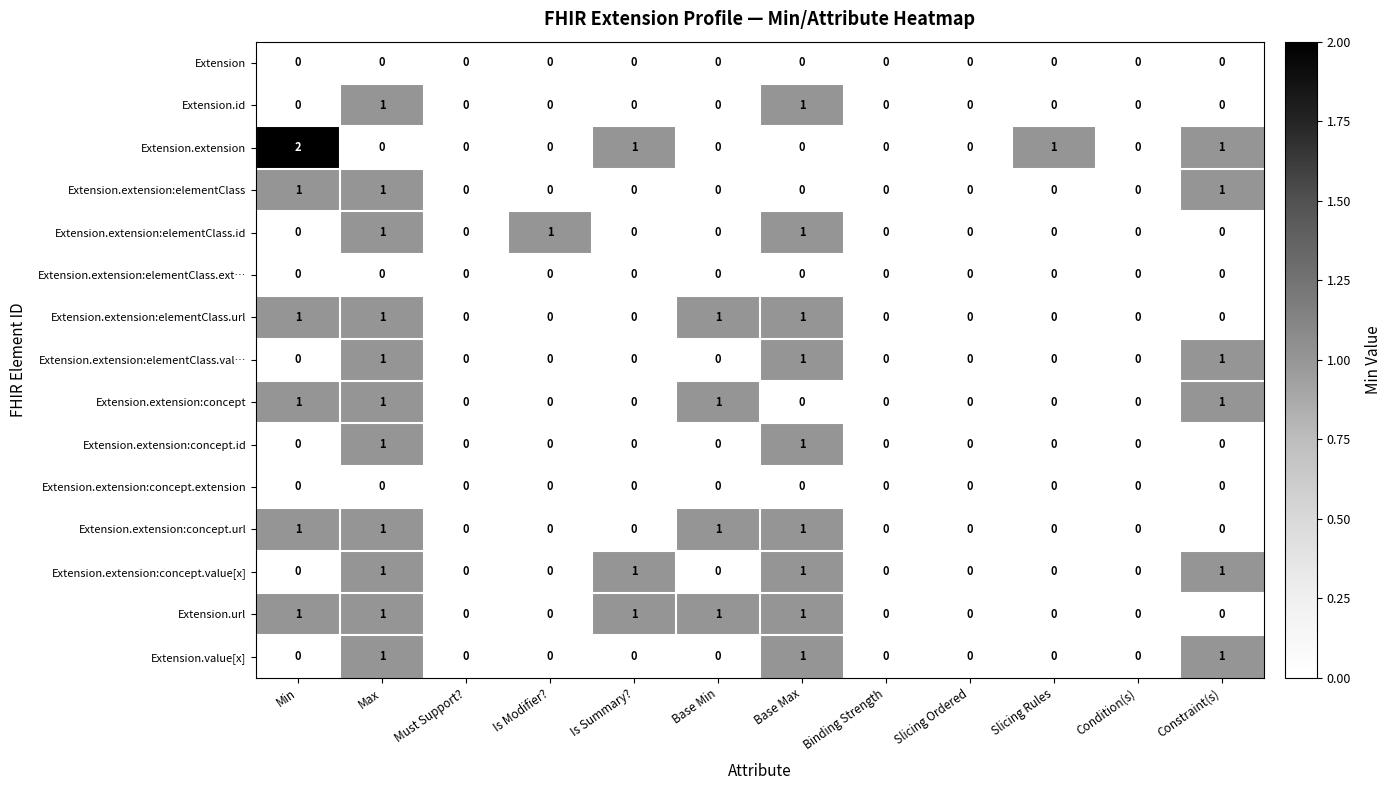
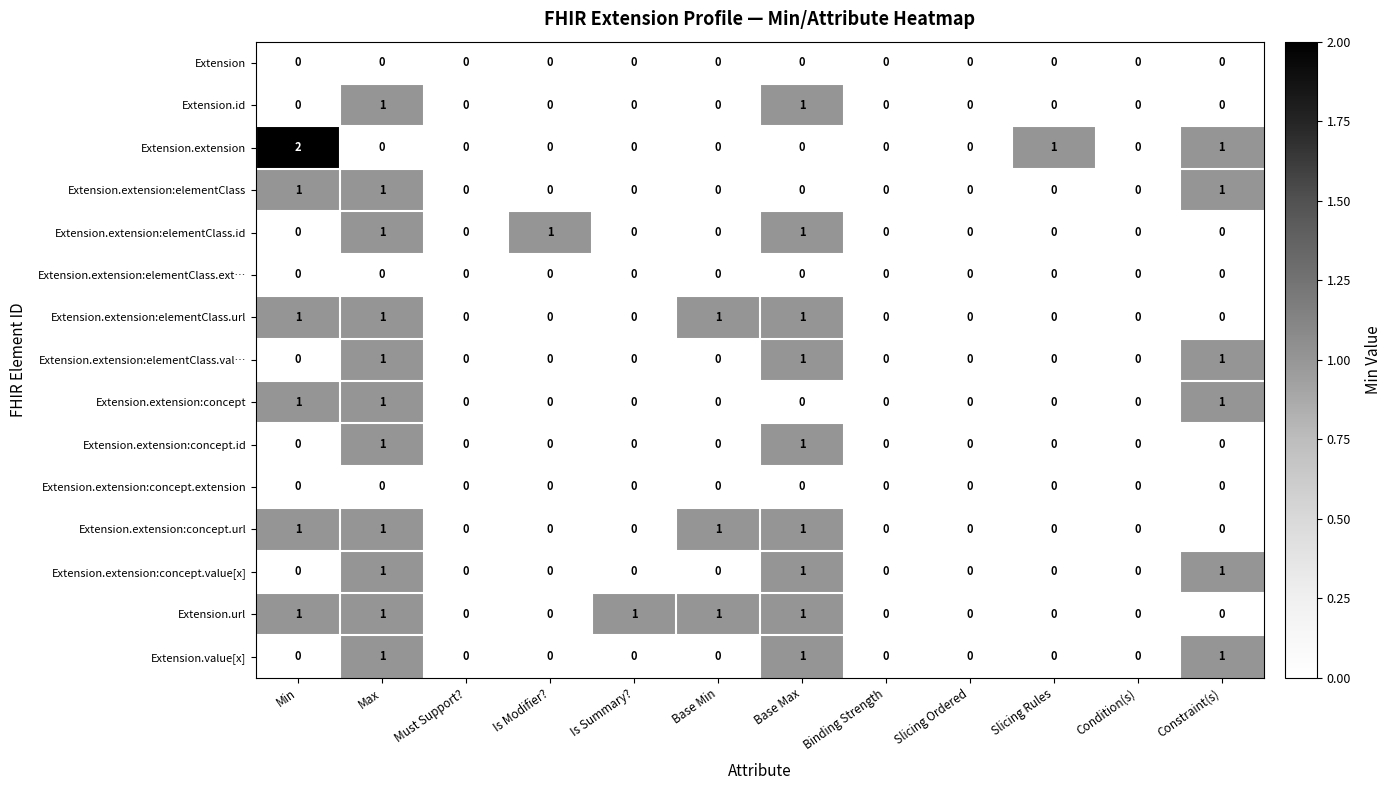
  {
    "Extension": {
      "Min": 0,
      "Max": 0,
      "Must Support?": 0,
      "Is Modifier?": 0,
      "Is Summary?": 0,
      "Base Min": 0,
      "Base Max": 0,
      "Binding Strength": 0,
      "Slicing Ordered": 0,
      "Slicing Rules": 0,
      "Condition(s)": 0,
      "Constraint(s)": 0
    },
    "Extension.id": {
      "Min": 0,
      "Max": 1,
      "Must Support?": 0,
      "Is Modifier?": 0,
      "Is Summary?": 0,
      "Base Min": 0,
      "Base Max": 1,
      "Binding Strength": 0,
      "Slicing Ordered": 0,
      "Slicing Rules": 0,
      "Condition(s)": 0,
      "Constraint(s)": 0
    },
    "Extension.extension": {
      "Min": 2,
      "Max": 0,
      "Must Support?": 0,
      "Is Modifier?": 0,
-     "Is Summary?": 1,
+     "Is Summary?": 0,
      "Base Min": 0,
      "Base Max": 0,
      "Binding Strength": 0,
      "Slicing Ordered": 0,
      "Slicing Rules": 1,
      "Condition(s)": 0,
      "Constraint(s)": 1
    },
    "Extension.extension:elementClass": {
      "Min": 1,
      "Max": 1,
      "Must Support?": 0,
      "Is Modifier?": 0,
      "Is Summary?": 0,
      "Base Min": 0,
      "Base Max": 0,
      "Binding Strength": 0,
      "Slicing Ordered": 0,
      "Slicing Rules": 0,
      "Condition(s)": 0,
      "Constraint(s)": 1
    },
    "Extension.extension:elementClass.id": {
      "Min": 0,
      "Max": 1,
      "Must Support?": 0,
      "Is Modifier?": 1,
      "Is Summary?": 0,
      "Base Min": 0,
      "Base Max": 1,
      "Binding Strength": 0,
      "Slicing Ordered": 0,
      "Slicing Rules": 0,
      "Condition(s)": 0,
      "Constraint(s)": 0
    },
    "Extension.extension:elementClass.ext…": {
      "Min": 0,
      "Max": 0,
      "Must Support?": 0,
      "Is Modifier?": 0,
      "Is Summary?": 0,
      "Base Min": 0,
      "Base Max": 0,
      "Binding Strength": 0,
      "Slicing Ordered": 0,
      "Slicing Rules": 0,
      "Condition(s)": 0,
      "Constraint(s)": 0
    },
    "Extension.extension:elementClass.url": {
      "Min": 1,
      "Max": 1,
      "Must Support?": 0,
      "Is Modifier?": 0,
      "Is Summary?": 0,
      "Base Min": 1,
      "Base Max": 1,
      "Binding Strength": 0,
      "Slicing Ordered": 0,
      "Slicing Rules": 0,
      "Condition(s)": 0,
      "Constraint(s)": 0
    },
    "Extension.extension:elementClass.val…": {
      "Min": 0,
      "Max": 1,
      "Must Support?": 0,
      "Is Modifier?": 0,
      "Is Summary?": 0,
      "Base Min": 0,
      "Base Max": 1,
      "Binding Strength": 0,
      "Slicing Ordered": 0,
      "Slicing Rules": 0,
      "Condition(s)": 0,
      "Constraint(s)": 1
    },
    "Extension.extension:concept": {
      "Min": 1,
      "Max": 1,
      "Must Support?": 0,
      "Is Modifier?": 0,
      "Is Summary?": 0,
-     "Base Min": 1,
+     "Base Min": 0,
      "Base Max": 0,
      "Binding Strength": 0,
      "Slicing Ordered": 0,
      "Slicing Rules": 0,
      "Condition(s)": 0,
      "Constraint(s)": 1
    },
    "Extension.extension:concept.id": {
      "Min": 0,
      "Max": 1,
      "Must Support?": 0,
      "Is Modifier?": 0,
      "Is Summary?": 0,
      "Base Min": 0,
      "Base Max": 1,
      "Binding Strength": 0,
      "Slicing Ordered": 0,
      "Slicing Rules": 0,
      "Condition(s)": 0,
      "Constraint(s)": 0
    },
    "Extension.extension:concept.extension": {
      "Min": 0,
      "Max": 0,
      "Must Support?": 0,
      "Is Modifier?": 0,
      "Is Summary?": 0,
      "Base Min": 0,
      "Base Max": 0,
      "Binding Strength": 0,
      "Slicing Ordered": 0,
      "Slicing Rules": 0,
      "Condition(s)": 0,
      "Constraint(s)": 0
    },
    "Extension.extension:concept.url": {
      "Min": 1,
      "Max": 1,
      "Must Support?": 0,
      "Is Modifier?": 0,
      "Is Summary?": 0,
      "Base Min": 1,
      "Base Max": 1,
      "Binding Strength": 0,
      "Slicing Ordered": 0,
      "Slicing Rules": 0,
      "Condition(s)": 0,
      "Constraint(s)": 0
    },
    "Extension.extension:concept.value[x]": {
      "Min": 0,
      "Max": 1,
      "Must Support?": 0,
      "Is Modifier?": 0,
-     "Is Summary?": 1,
+     "Is Summary?": 0,
      "Base Min": 0,
      "Base Max": 1,
      "Binding Strength": 0,
      "Slicing Ordered": 0,
      "Slicing Rules": 0,
      "Condition(s)": 0,
      "Constraint(s)": 1
    },
    "Extension.url": {
      "Min": 1,
      "Max": 1,
      "Must Support?": 0,
      "Is Modifier?": 0,
      "Is Summary?": 1,
      "Base Min": 1,
      "Base Max": 1,
      "Binding Strength": 0,
      "Slicing Ordered": 0,
      "Slicing Rules": 0,
      "Condition(s)": 0,
      "Constraint(s)": 0
    },
    "Extension.value[x]": {
      "Min": 0,
      "Max": 1,
      "Must Support?": 0,
      "Is Modifier?": 0,
      "Is Summary?": 0,
      "Base Min": 0,
      "Base Max": 1,
      "Binding Strength": 0,
      "Slicing Ordered": 0,
      "Slicing Rules": 0,
      "Condition(s)": 0,
      "Constraint(s)": 1
    }
  }
